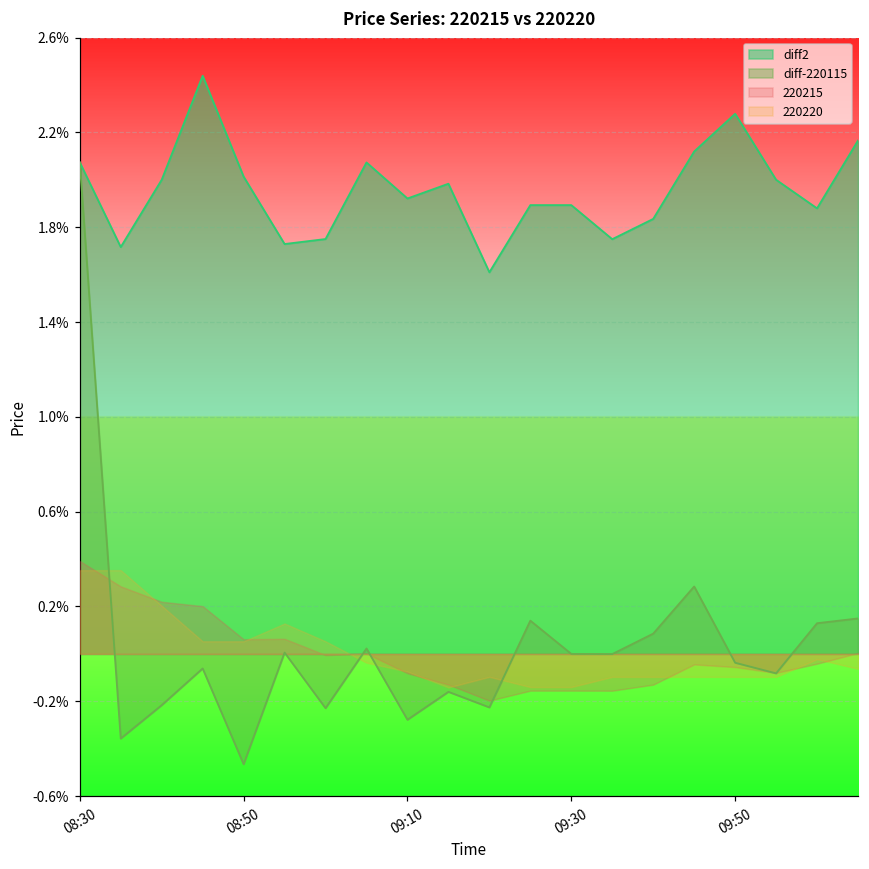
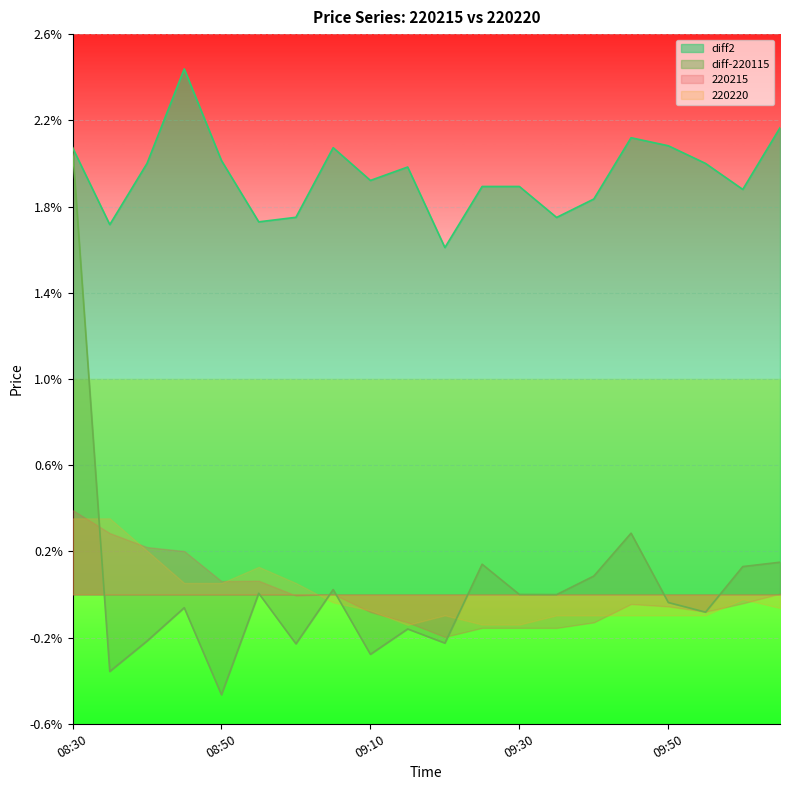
  {
    "diff2": {
      "08:50": "2.01%",
      "09:10": "1.92%",
      "09:30": "1.89%",
-     "09:50": "2.28%"
+     "09:50": "2.08%"
    }
  }
